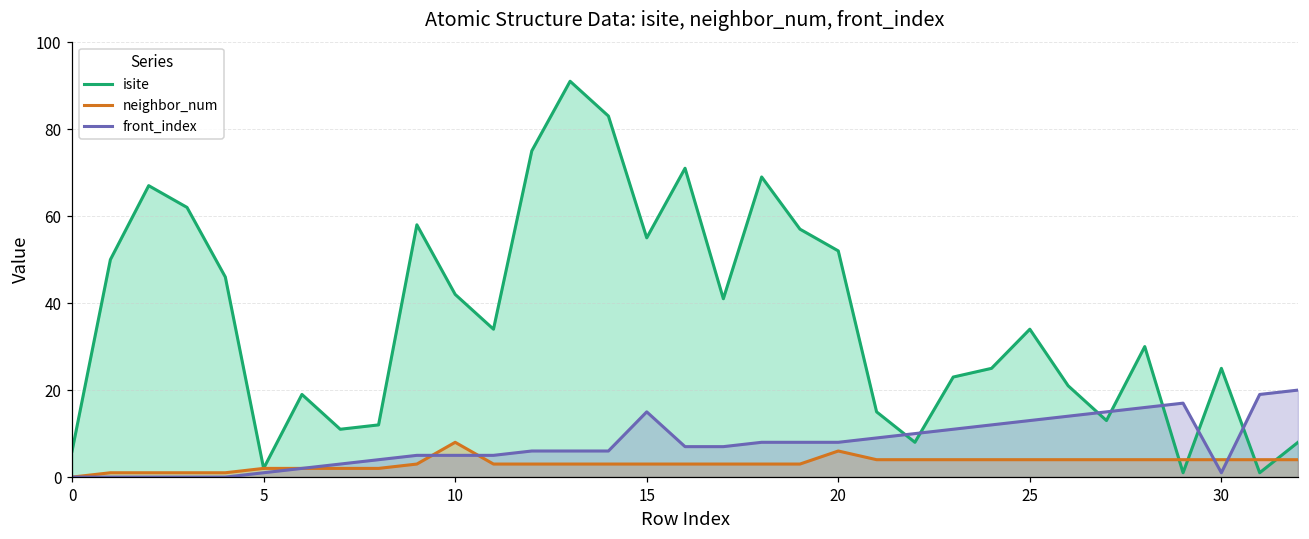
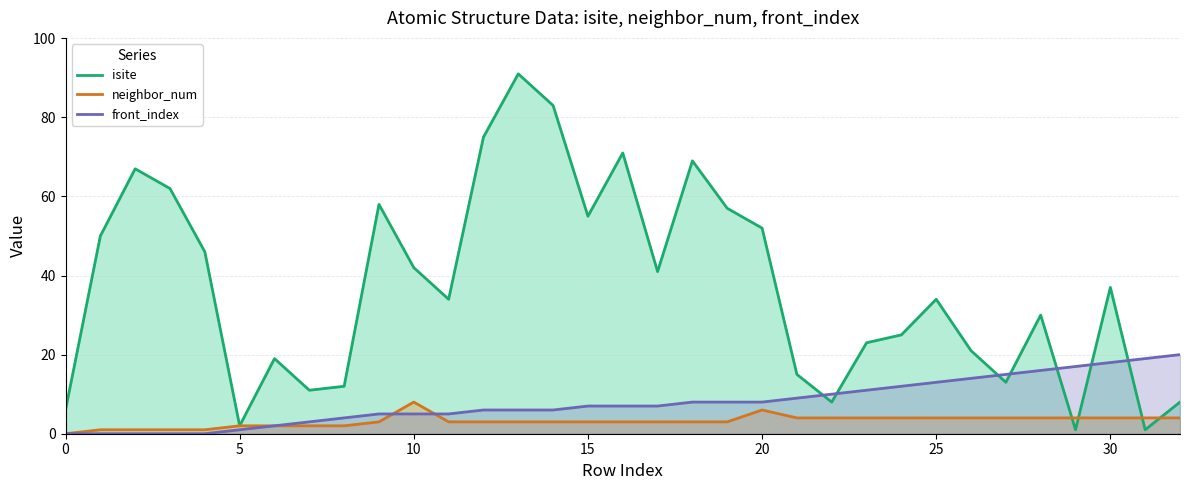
  {
    "isite": {
      "0": 6,
      "10": 42,
      "15": 55,
      "20": 52,
      "25": 34,
-     "30": 25
+     "30": 37
    },
    "neighbor_num": {
      "10": 8,
      "15": 3,
      "20": 6,
      "25": 4,
      "30": 4
    },
    "front_index": {
      "5": 1,
      "10": 5,
-     "15": 15,
+     "15": 7,
      "20": 8,
      "25": 13,
-     "30": 1
+     "30": 18
    }
  }
